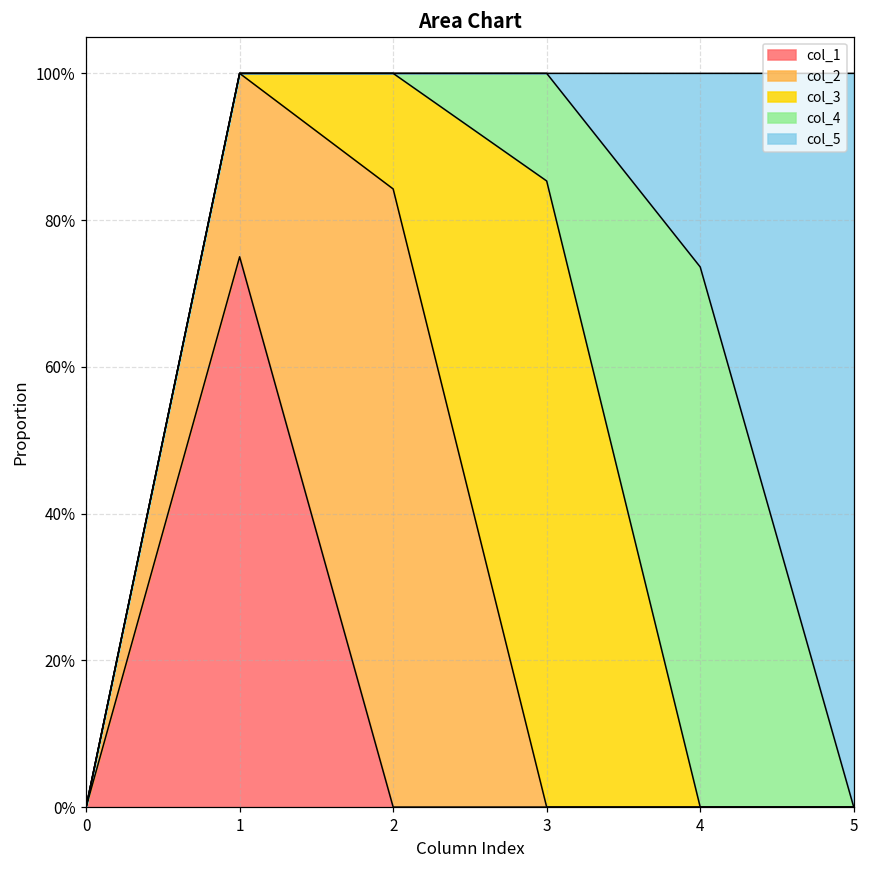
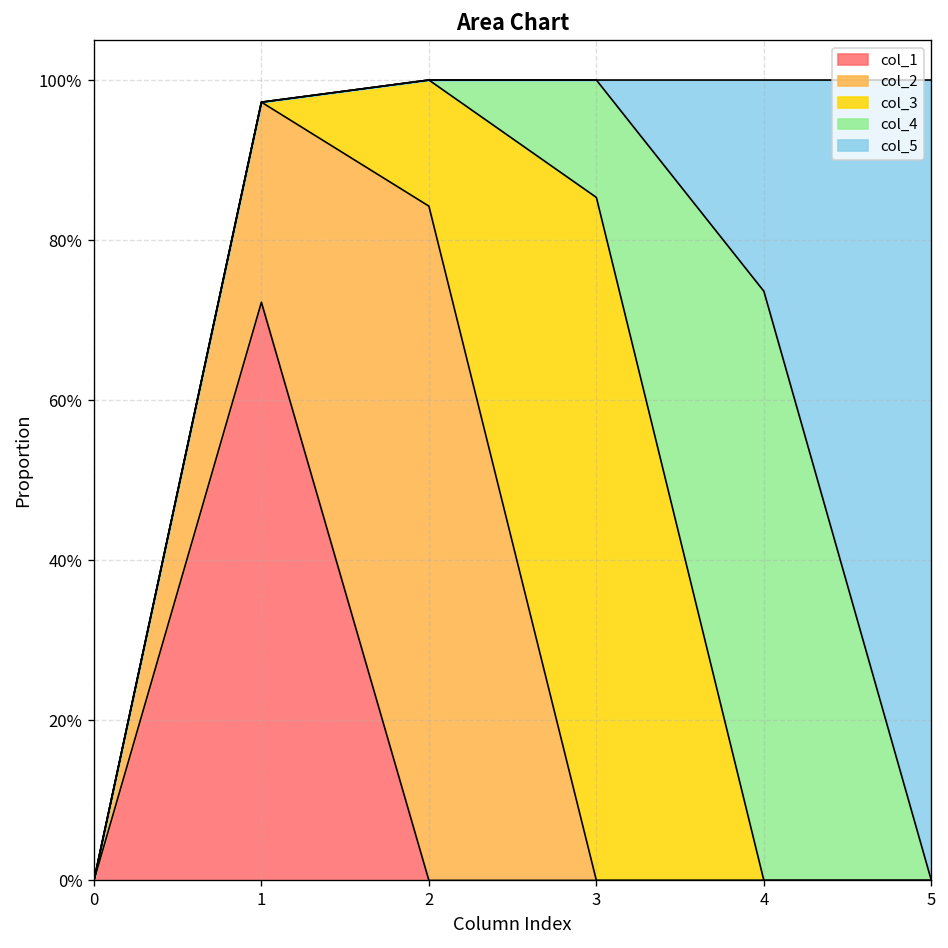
  {
    "col_1": {
-     "1": "75%",
+     "1": "72%",
      "2": "0%"
    },
    "col_2": {
      "2": "84%"
    },
    "col_3": {
      "3": "85%"
    },
    "col_4": {
      "4": "74%"
    },
    "col_5": {
      "4": "100%",
      "5": "100%"
    }
  }
